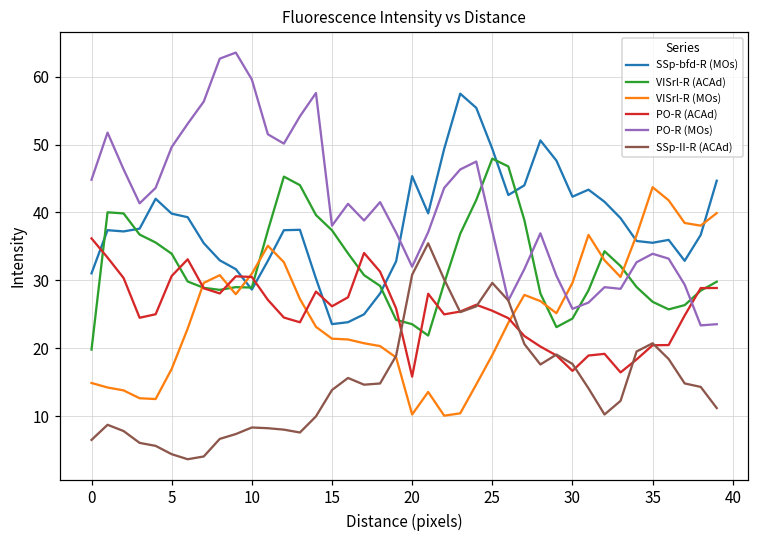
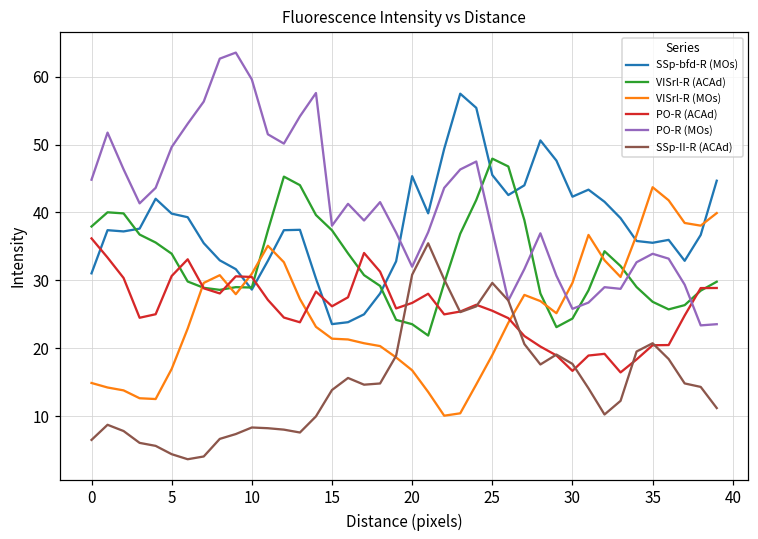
  {
    "SSp-bfd-R (MOs)": {
      "0": 31,
      "5": 40,
      "15": 24,
      "20": 45,
-     "25": 49,
+     "25": 46,
      "30": 42,
      "35": 36
    },
    "VISrl-R (ACAd)": {
-     "0": 20,
+     "0": 38,
      "5": 34,
      "15": 37,
      "20": 24,
      "25": 48,
      "30": 24,
      "35": 27
    },
    "VISrl-R (MOs)": {
      "0": 15,
      "5": 17,
      "10": 31,
      "15": 21,
-     "20": 10,
+     "20": 17,
      "25": 19,
      "30": 30,
      "35": 44
    },
    "PO-R (ACAd)": {
      "0": 36,
      "5": 31,
      "10": 31,
      "15": 26,
-     "20": 16,
+     "20": 27,
      "25": 26,
      "30": 17
    },
    "PO-R (MOs)": {
      "0": 45,
      "5": 50,
      "10": 60,
      "15": 38,
      "20": 32,
      "25": 37,
      "30": 26,
      "35": 34
    },
    "SSp-II-R (ACAd)": {
      "0": 7,
      "5": 4,
      "10": 8,
      "15": 14,
      "20": 31,
      "25": 30,
      "30": 18
    }
  }
